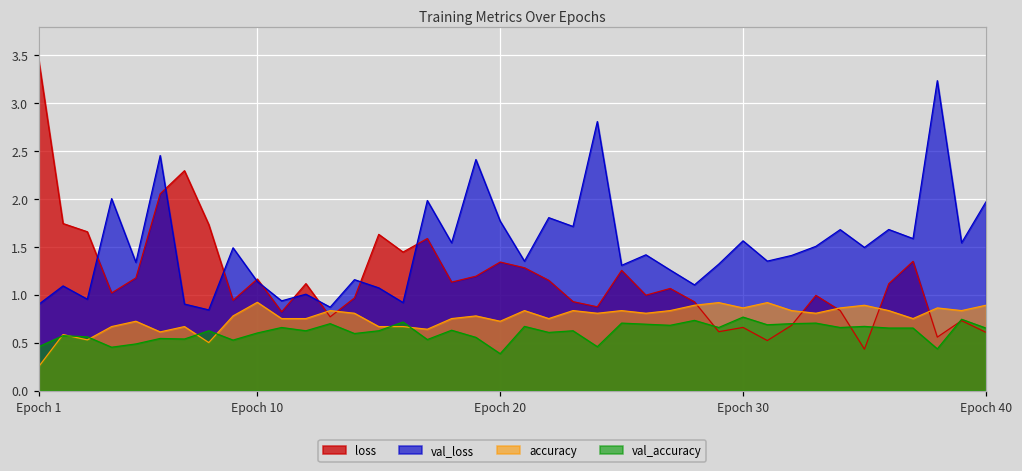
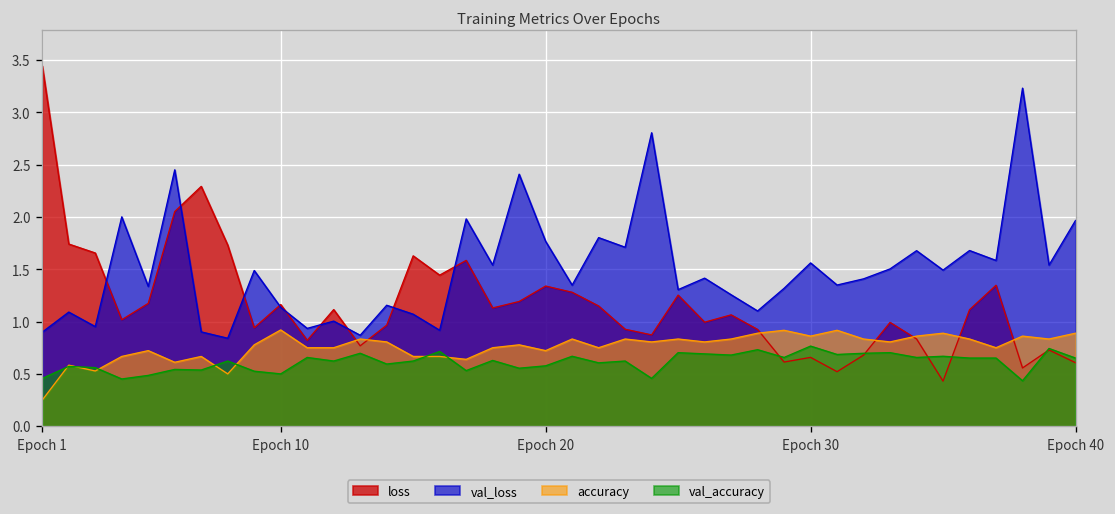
  {
    "loss": {
      "Epoch 1": 3.4,
      "Epoch 20": 1.3,
      "Epoch 30": 0.7,
      "Epoch 40": 0.6
    },
    "val_loss": {
      "Epoch 1": 0.9,
      "Epoch 20": 1.8,
      "Epoch 30": 1.6,
      "Epoch 40": 2.0
    },
    "accuracy": {
      "Epoch 1": 0.3,
      "Epoch 10": 0.9,
      "Epoch 20": 0.7,
      "Epoch 30": 0.9,
      "Epoch 40": 0.9
    },
    "val_accuracy": {
      "Epoch 1": 0.5,
-     "Epoch 10": 0.6,
-     "Epoch 20": 0.4,
+     "Epoch 10": 0.5,
+     "Epoch 20": 0.6,
      "Epoch 30": 0.8,
      "Epoch 40": 0.7
    }
  }
